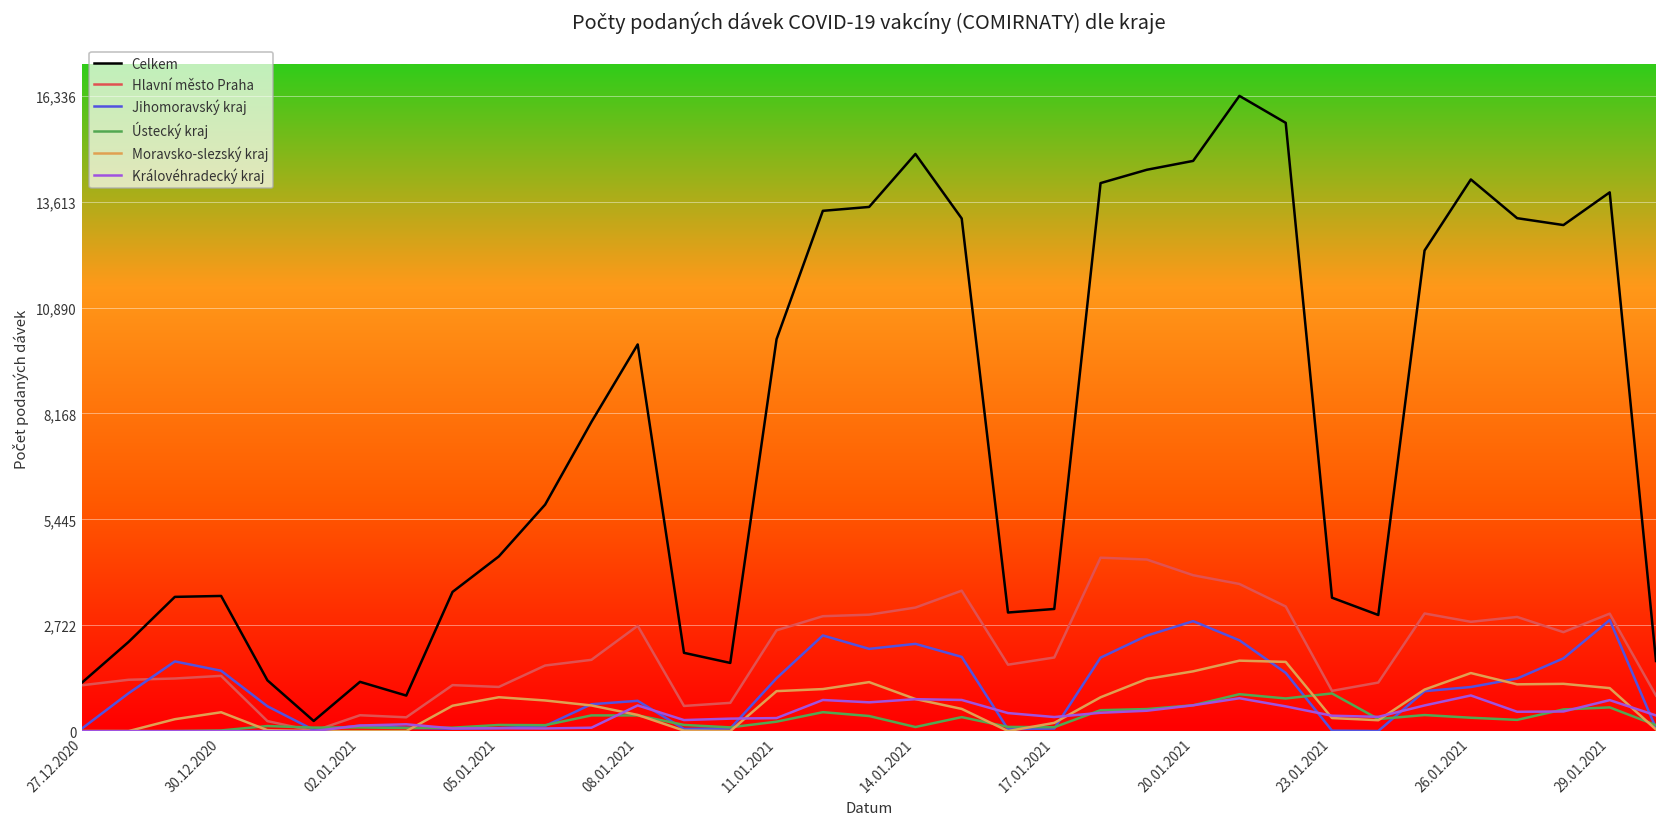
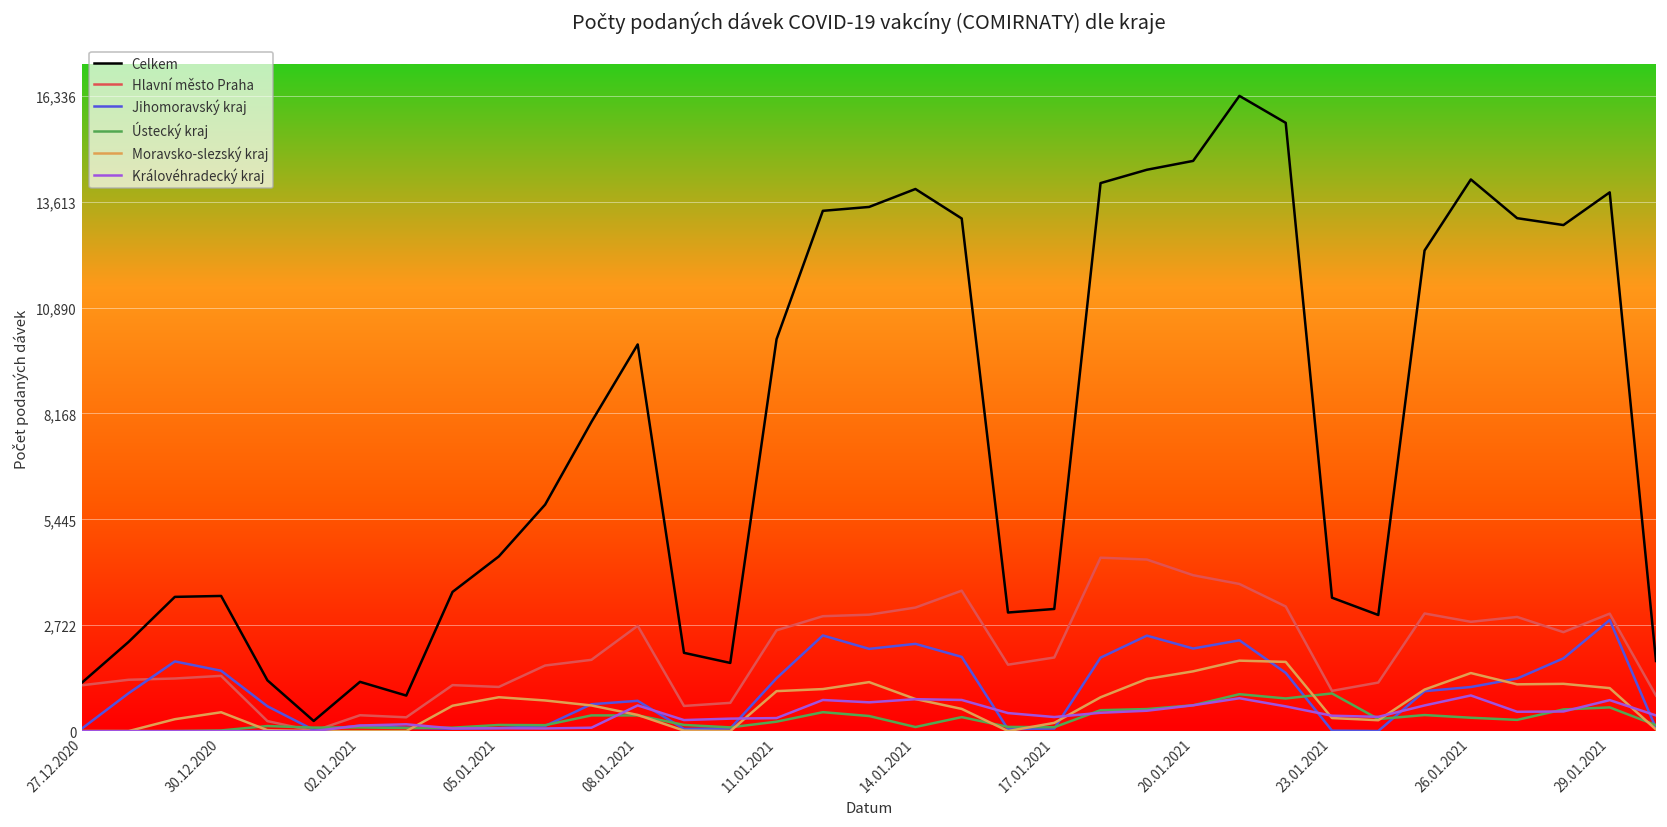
  {
    "Celkem": {
      "30.12.2020": "3,500",
      "02.01.2021": "1,300",
      "05.01.2021": "4,500",
      "08.01.2021": "9,900",
      "11.01.2021": "10,100",
-     "14.01.2021": "14,800",
+     "14.01.2021": "13,900",
      "17.01.2021": "3,100",
      "20.01.2021": "14,700",
      "23.01.2021": "3,400",
      "26.01.2021": "14,200",
      "29.01.2021": "13,900"
    },
    "Hlavní město Praha": {
      "30.12.2020": "1,400",
      "02.01.2021": "400",
      "05.01.2021": "1,100",
      "08.01.2021": "2,700",
      "11.01.2021": "2,600",
      "14.01.2021": "3,200",
      "17.01.2021": "1,900",
      "20.01.2021": "4,000",
      "26.01.2021": "2,800",
      "29.01.2021": "3,000"
    },
    "Jihomoravský kraj": {
      "30.12.2020": "1,600",
      "08.01.2021": "800",
      "11.01.2021": "1,400",
      "14.01.2021": "2,200",
-     "20.01.2021": "2,800",
+     "20.01.2021": "2,100",
      "23.01.2021": "0",
      "26.01.2021": "1,100",
      "29.01.2021": "2,900"
    },
    "Ústecký kraj": {
      "05.01.2021": "200",
      "11.01.2021": "200",
      "14.01.2021": "100",
      "26.01.2021": "300",
      "29.01.2021": "600"
    },
    "Moravsko-slezský kraj": {
      "30.12.2020": "500",
      "02.01.2021": "0",
      "05.01.2021": "900",
      "11.01.2021": "1,000",
      "17.01.2021": "200",
      "20.01.2021": "1,500",
      "26.01.2021": "1,500",
      "29.01.2021": "1,100"
    },
    "Královéhradecký kraj": {
      "08.01.2021": "700",
      "11.01.2021": "300",
      "17.01.2021": "400",
      "26.01.2021": "900",
      "29.01.2021": "800"
    }
  }
